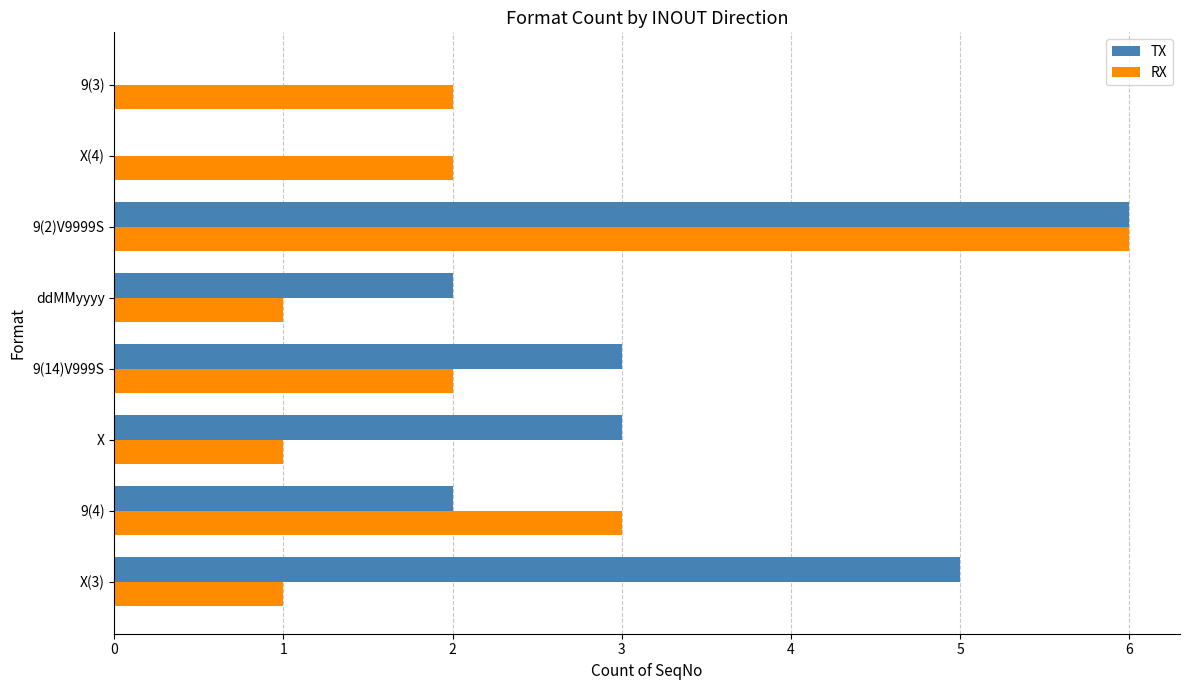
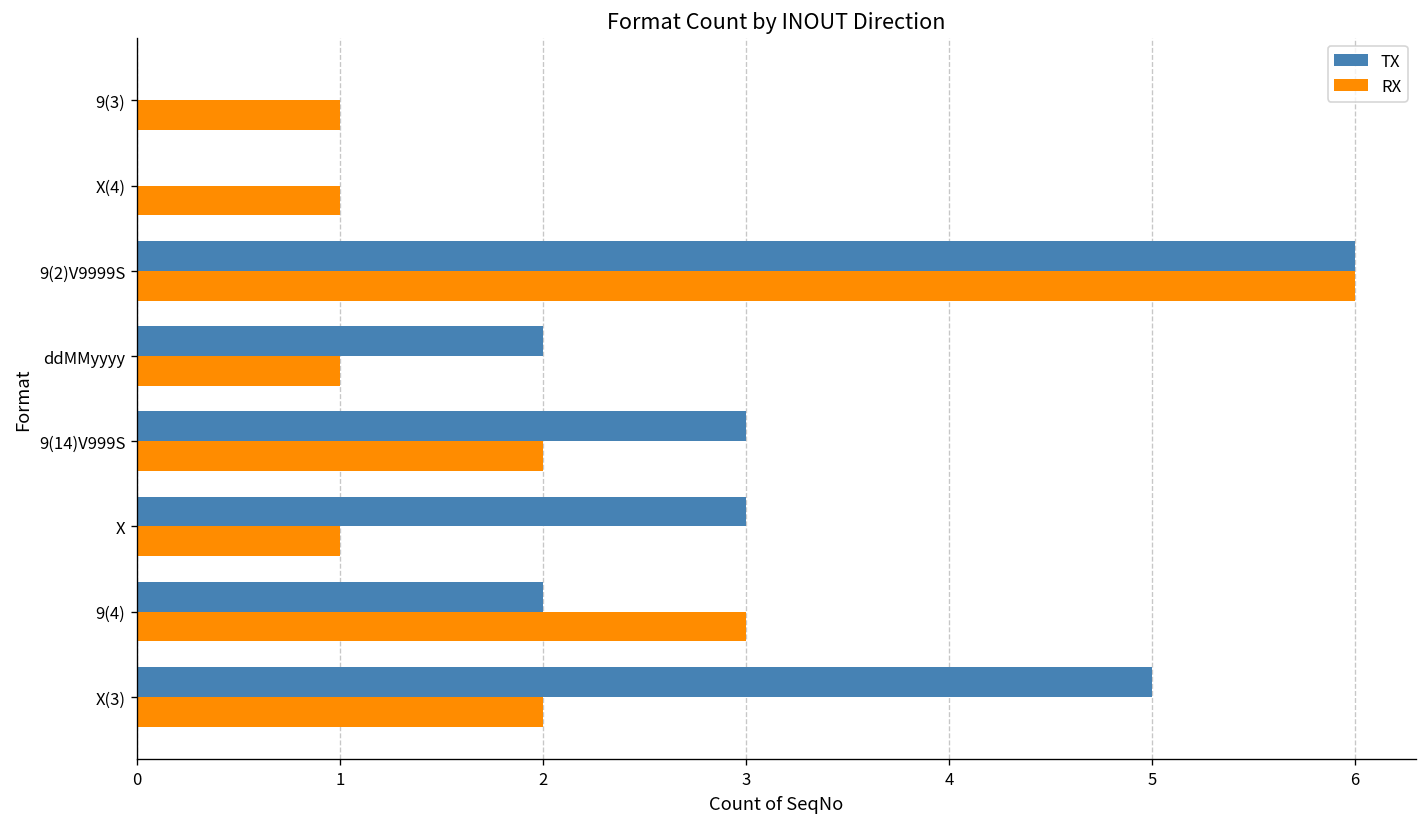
  {
    "TX": {
      "9(3)": 0,
      "X(4)": 0,
      "9(2)V9999S": 6,
      "ddMMyyyy": 2,
      "9(14)V999S": 3,
      "X": 3,
      "9(4)": 2,
      "X(3)": 5
    },
    "RX": {
-     "9(3)": 2,
-     "X(4)": 2,
+     "9(3)": 1,
+     "X(4)": 1,
      "9(2)V9999S": 6,
      "ddMMyyyy": 1,
      "9(14)V999S": 2,
      "X": 1,
      "9(4)": 3,
-     "X(3)": 1
+     "X(3)": 2
    }
  }
